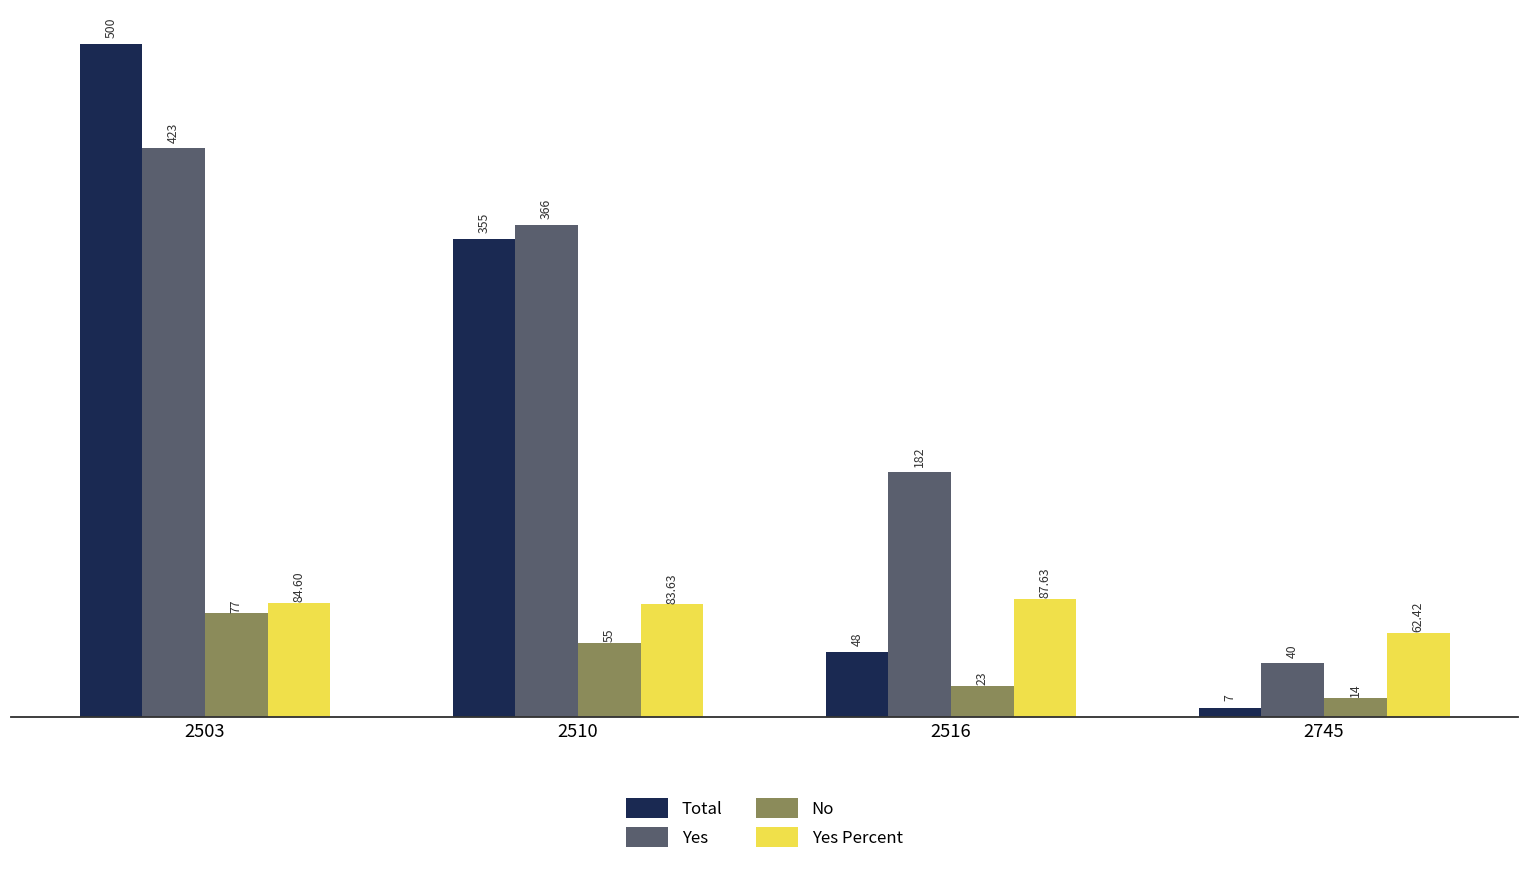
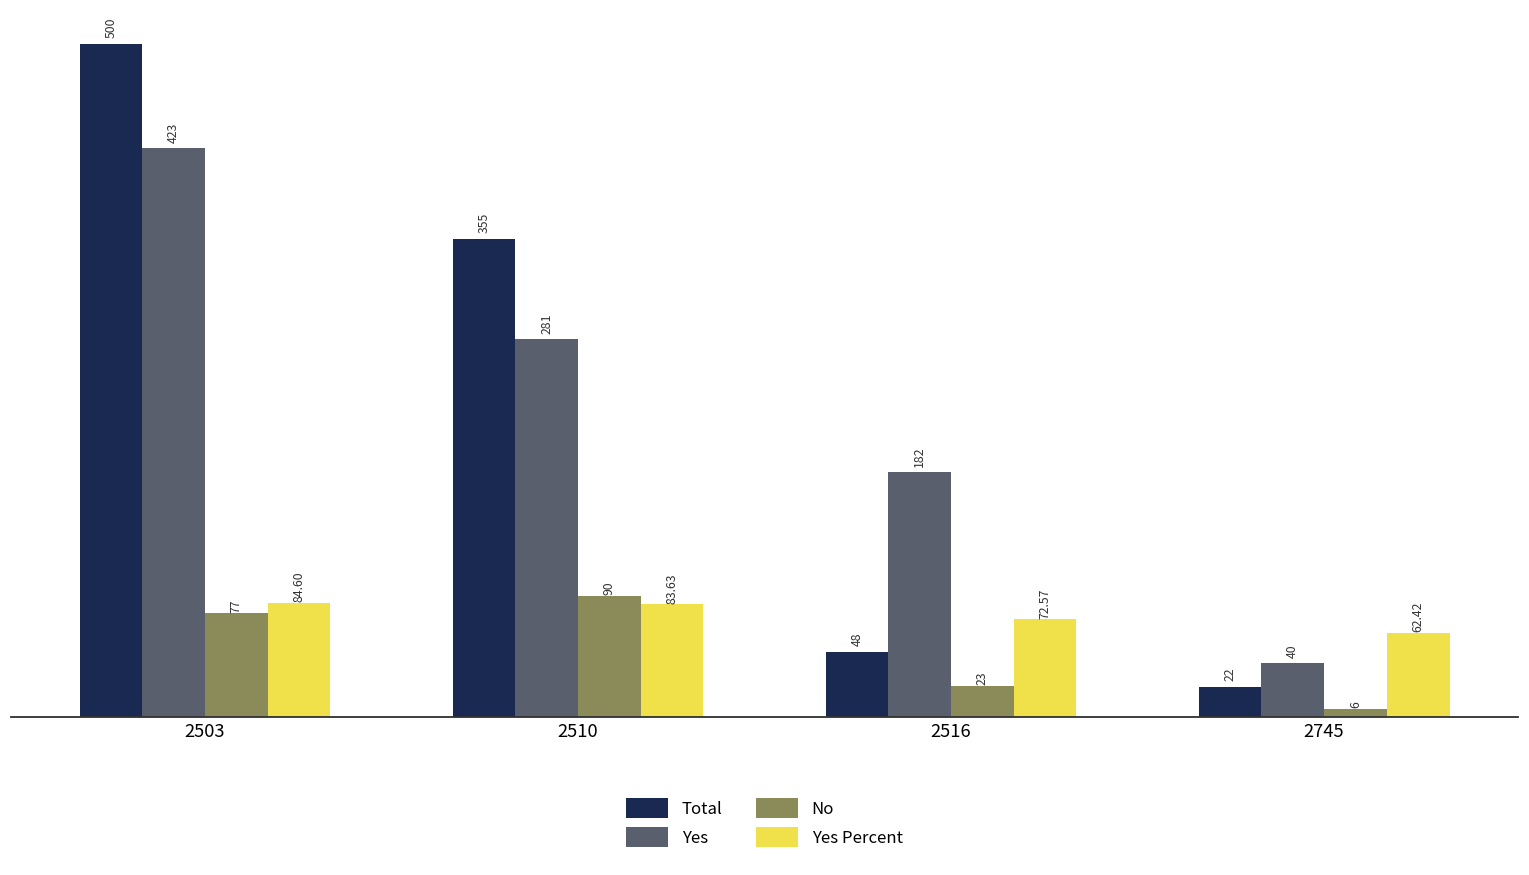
  {
    "Total": {
      "2503": 500,
      "2510": 355,
      "2516": 48,
-     "2745": 7
+     "2745": 22
    },
    "Yes": {
      "2503": 423,
-     "2510": 366,
+     "2510": 281,
      "2516": 182,
      "2745": 40
    },
    "No": {
      "2503": 77,
-     "2510": 55,
+     "2510": 90,
      "2516": 23,
-     "2745": 14
+     "2745": 6
    },
    "Yes Percent": {
      "2503": 84.60,
      "2510": 83.63,
-     "2516": 87.63,
+     "2516": 72.57,
      "2745": 62.42
    }
  }
